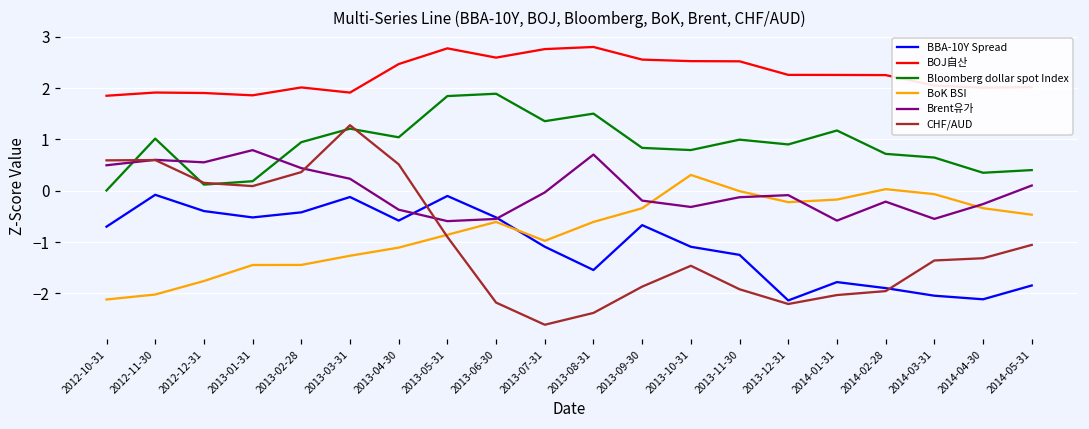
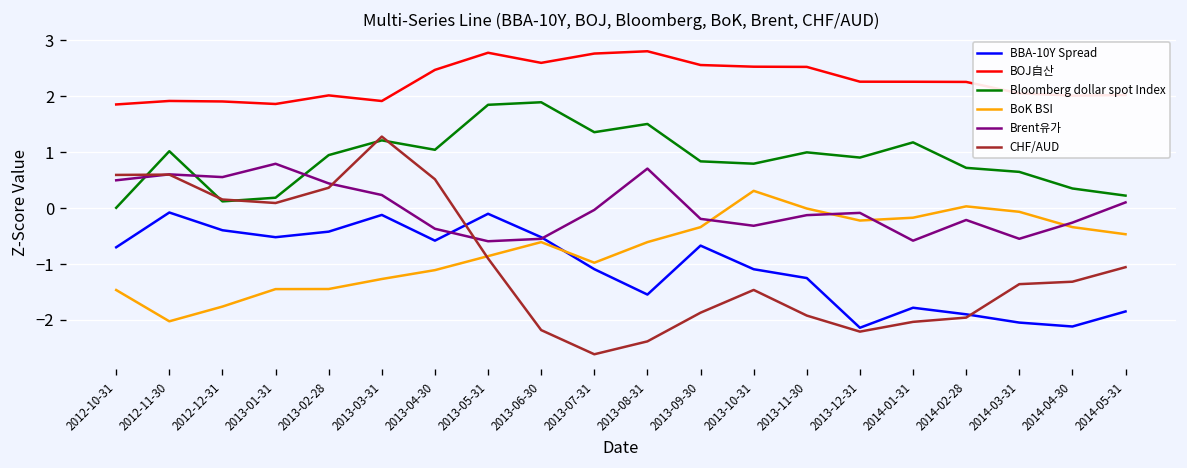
  {
    "BBA-10Y Spread": {
      "2012-10-31": -0.7,
      "2012-11-30": -0.1,
      "2012-12-31": -0.4,
      "2013-01-31": -0.5,
      "2013-02-28": -0.4,
      "2013-03-31": -0.1,
      "2013-04-30": -0.6,
      "2013-05-31": -0.1,
      "2013-07-31": -1.1,
      "2013-08-31": -1.5,
      "2013-09-30": -0.7,
      "2013-10-31": -1.1,
      "2013-11-30": -1.3,
      "2013-12-31": -2.1,
      "2014-01-31": -1.8,
      "2014-02-28": -1.9,
      "2014-03-31": -2.0,
      "2014-04-30": -2.1,
      "2014-05-31": -1.8
    },
    "BOJ自산": {
      "2012-10-31": 1.9,
      "2012-11-30": 1.9,
      "2012-12-31": 1.9,
      "2013-01-31": 1.9,
      "2013-02-28": 2.0,
      "2013-03-31": 1.9,
      "2013-04-30": 2.5,
      "2013-05-31": 2.8,
      "2013-06-30": 2.6,
      "2013-07-31": 2.8,
      "2013-08-31": 2.8,
      "2013-09-30": 2.6,
      "2013-10-31": 2.5,
      "2013-11-30": 2.5,
      "2013-12-31": 2.3,
      "2014-01-31": 2.3,
      "2014-02-28": 2.3
    },
    "Bloomberg dollar spot Index": {
      "2012-10-31": 0.0,
      "2012-11-30": 1.0,
      "2013-01-31": 0.2,
      "2013-02-28": 0.9,
      "2013-03-31": 1.2,
      "2013-04-30": 1.0,
      "2013-05-31": 1.8,
      "2013-06-30": 1.9,
      "2013-07-31": 1.4,
      "2013-08-31": 1.5,
      "2013-09-30": 0.8,
      "2013-10-31": 0.8,
      "2013-11-30": 1.0,
      "2013-12-31": 0.9,
      "2014-01-31": 1.2,
      "2014-02-28": 0.7,
      "2014-03-31": 0.6,
      "2014-04-30": 0.4,
-     "2014-05-31": 0.4
+     "2014-05-31": 0.2
    },
    "BoK BSI": {
-     "2012-10-31": -2.1,
+     "2012-10-31": -1.5,
      "2012-11-30": -2.0,
      "2012-12-31": -1.8,
      "2013-01-31": -1.4,
      "2013-02-28": -1.4,
      "2013-03-31": -1.3,
      "2013-04-30": -1.1,
      "2013-06-30": -0.6,
      "2013-07-31": -1.0,
      "2013-08-31": -0.6,
      "2013-09-30": -0.3,
      "2013-10-31": 0.3,
      "2013-11-30": 0.0,
      "2013-12-31": -0.2,
      "2014-01-31": -0.2,
      "2014-02-28": 0.0,
      "2014-03-31": -0.1,
      "2014-04-30": -0.3,
      "2014-05-31": -0.5
    },
    "Brent유가": {
      "2012-10-31": 0.5,
      "2012-12-31": 0.6,
      "2013-01-31": 0.8,
      "2013-02-28": 0.4,
      "2013-03-31": 0.2,
      "2013-04-30": -0.4,
      "2013-05-31": -0.6,
      "2013-07-31": 0.0,
      "2013-08-31": 0.7,
      "2013-09-30": -0.2,
      "2013-10-31": -0.3,
      "2013-11-30": -0.1,
      "2013-12-31": -0.1,
      "2014-01-31": -0.6,
      "2014-02-28": -0.2,
      "2014-03-31": -0.5,
      "2014-04-30": -0.3,
      "2014-05-31": 0.1
    },
    "CHF/AUD": {
      "2012-10-31": 0.6,
      "2013-01-31": 0.1,
      "2013-02-28": 0.4,
      "2013-03-31": 1.3,
      "2013-04-30": 0.5,
      "2013-06-30": -2.2,
      "2013-07-31": -2.6,
      "2013-08-31": -2.4,
      "2013-09-30": -1.9,
      "2013-10-31": -1.5,
      "2013-11-30": -1.9,
      "2013-12-31": -2.2,
      "2014-01-31": -2.0,
      "2014-02-28": -2.0,
      "2014-03-31": -1.4,
      "2014-04-30": -1.3,
      "2014-05-31": -1.1
    }
  }
